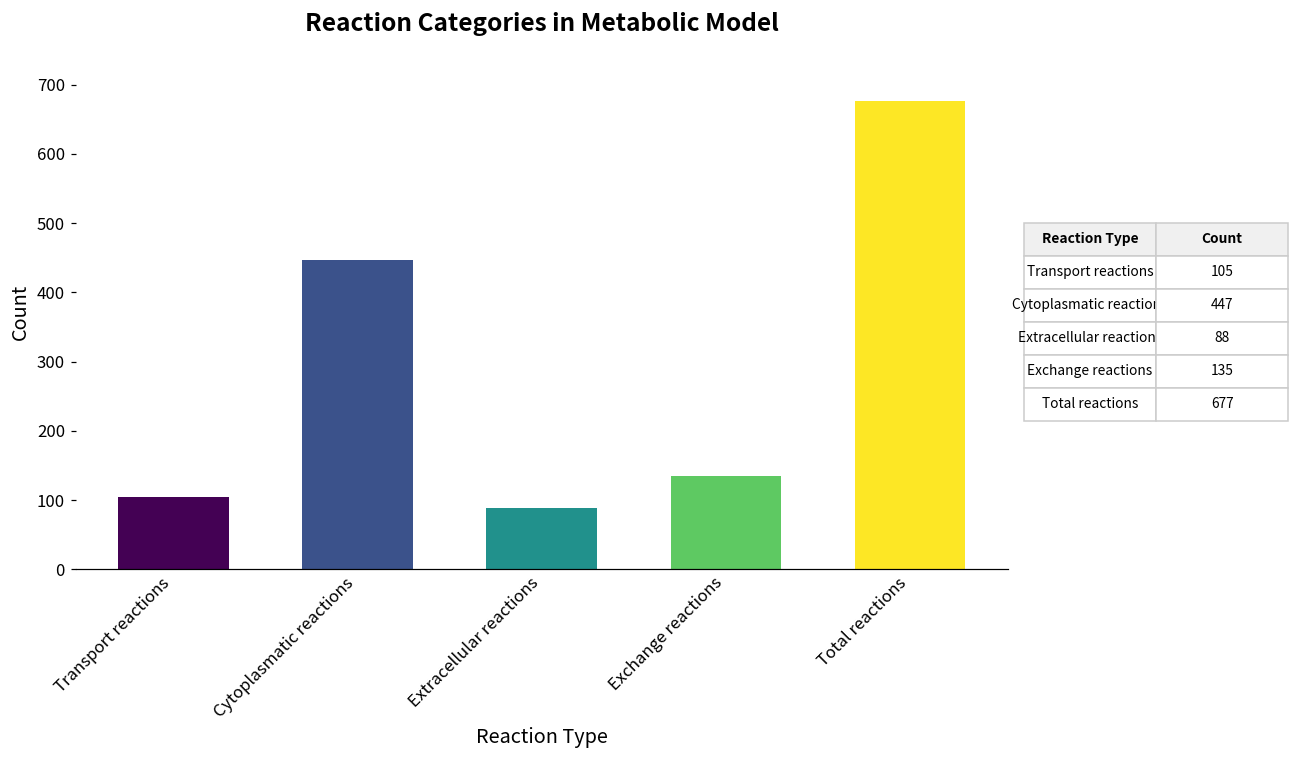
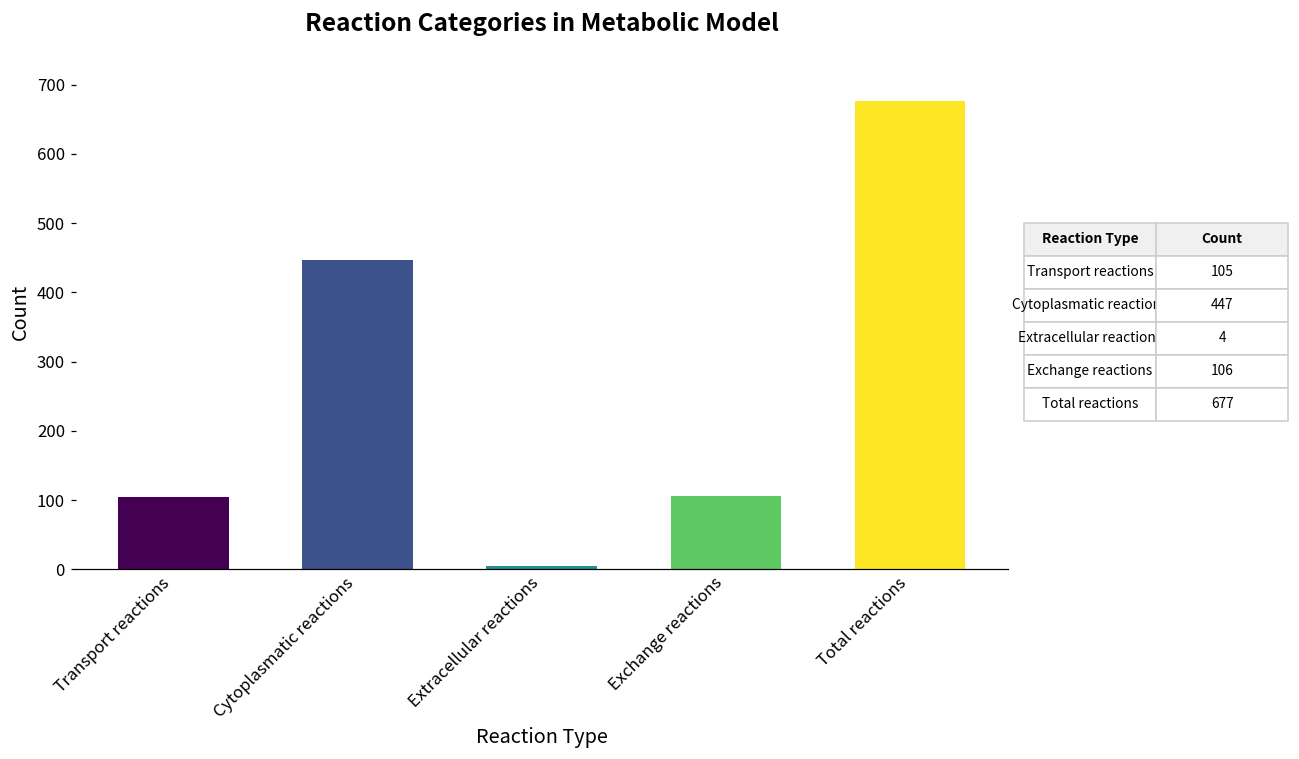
  {
-   "Extracellular reactions": 88,
-   "Exchange reactions": 135
+   "Extracellular reactions": 4,
+   "Exchange reactions": 106
  }
